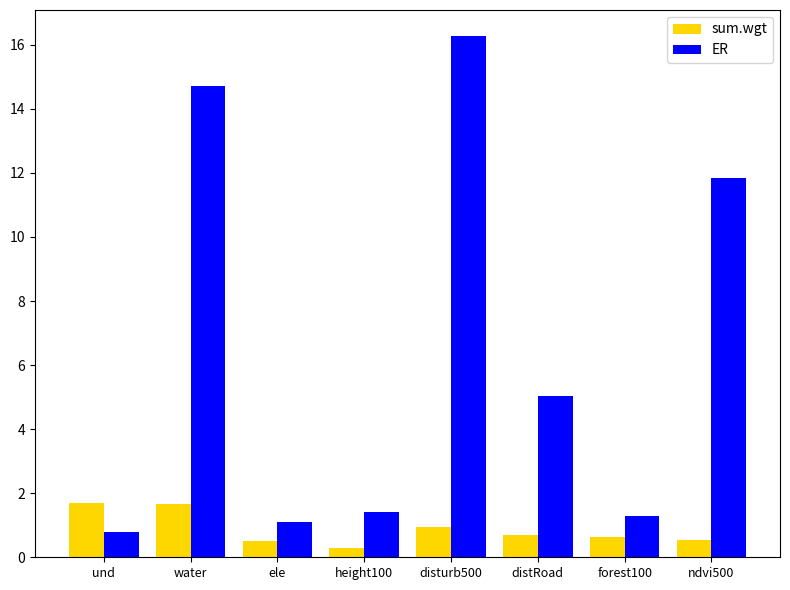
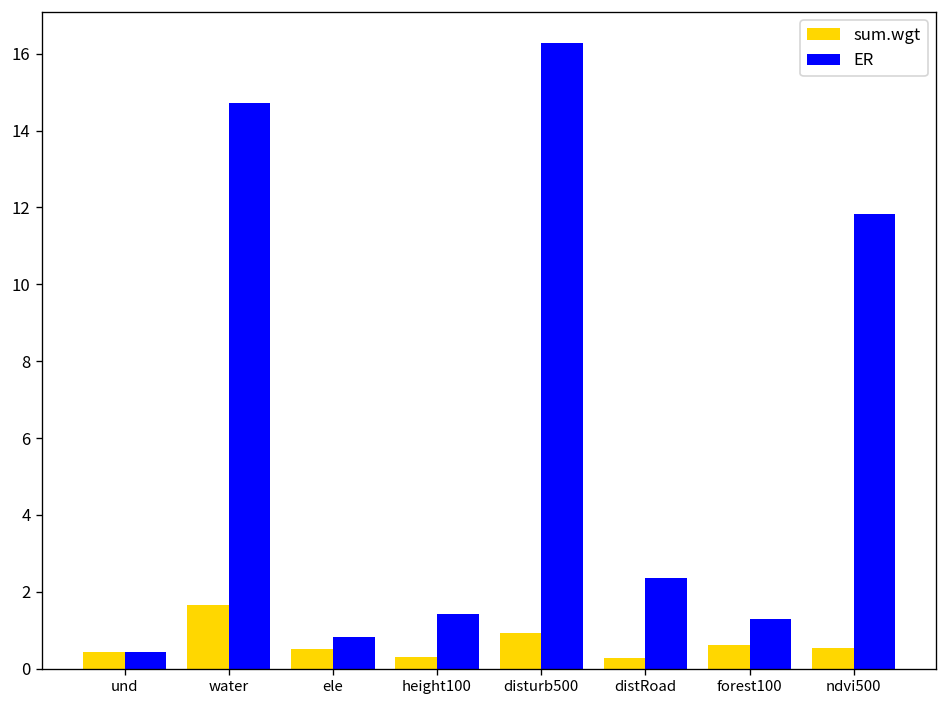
  {
    "sum.wgt": {
-     "und": 1.7,
+     "und": 0.4,
      "water": 1.7,
      "ele": 0.5,
      "height100": 0.3,
      "disturb500": 0.9,
-     "distRoad": 0.7,
+     "distRoad": 0.3,
      "forest100": 0.6,
      "ndvi500": 0.5
    },
    "ER": {
-     "und": 0.8,
+     "und": 0.4,
      "water": 14.7,
-     "ele": 1.1,
+     "ele": 0.8,
      "height100": 1.4,
      "disturb500": 16.3,
-     "distRoad": 5.0,
+     "distRoad": 2.4,
      "forest100": 1.3,
      "ndvi500": 11.8
    }
  }
